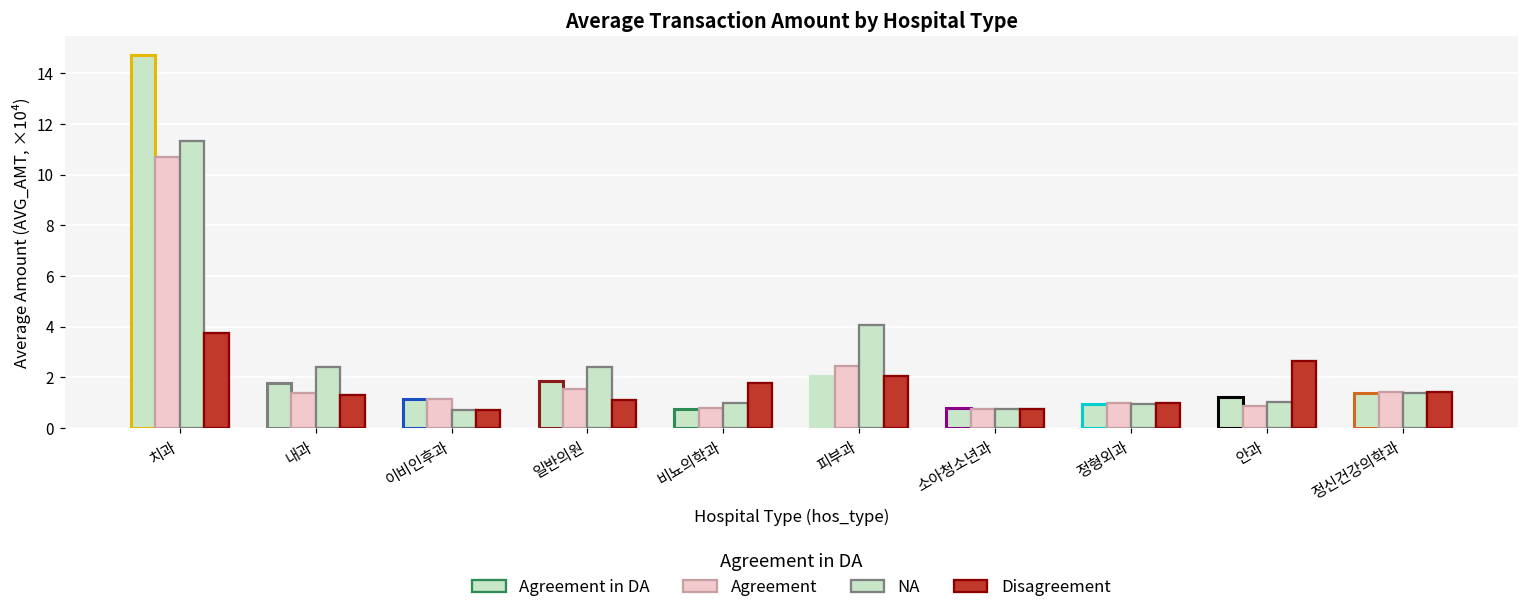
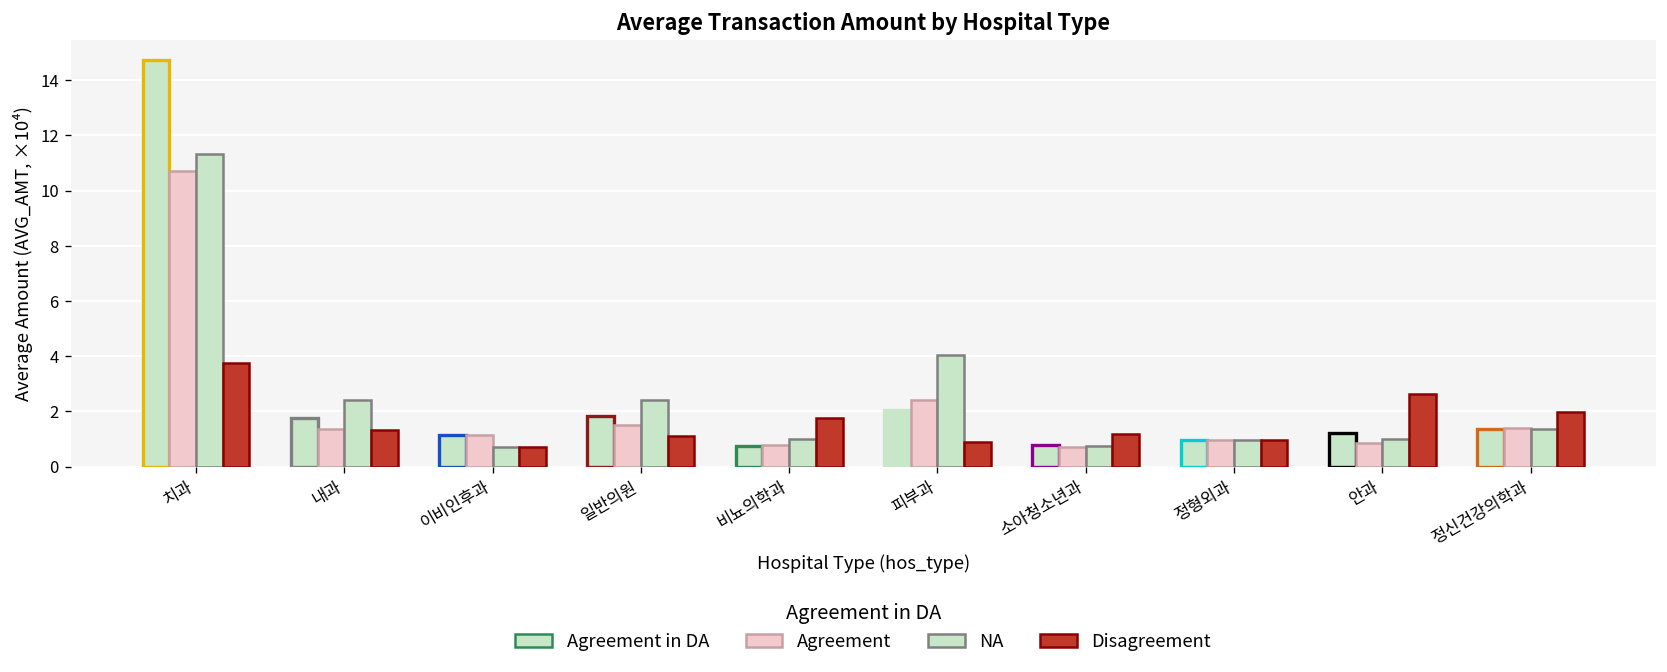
  {
    "Disagreement": {
      "치과": 3.8,
      "내과": 1.3,
      "이비인후과": 0.7,
      "일반의원": 1.1,
      "비뇨의학과": 1.8,
-     "피부과": 2.0,
-     "소아청소년과": 0.8,
+     "피부과": 0.9,
+     "소아청소년과": 1.2,
      "정형외과": 1.0,
      "안과": 2.6,
-     "정신건강의학과": 1.4
+     "정신건강의학과": 2.0
    }
  }
